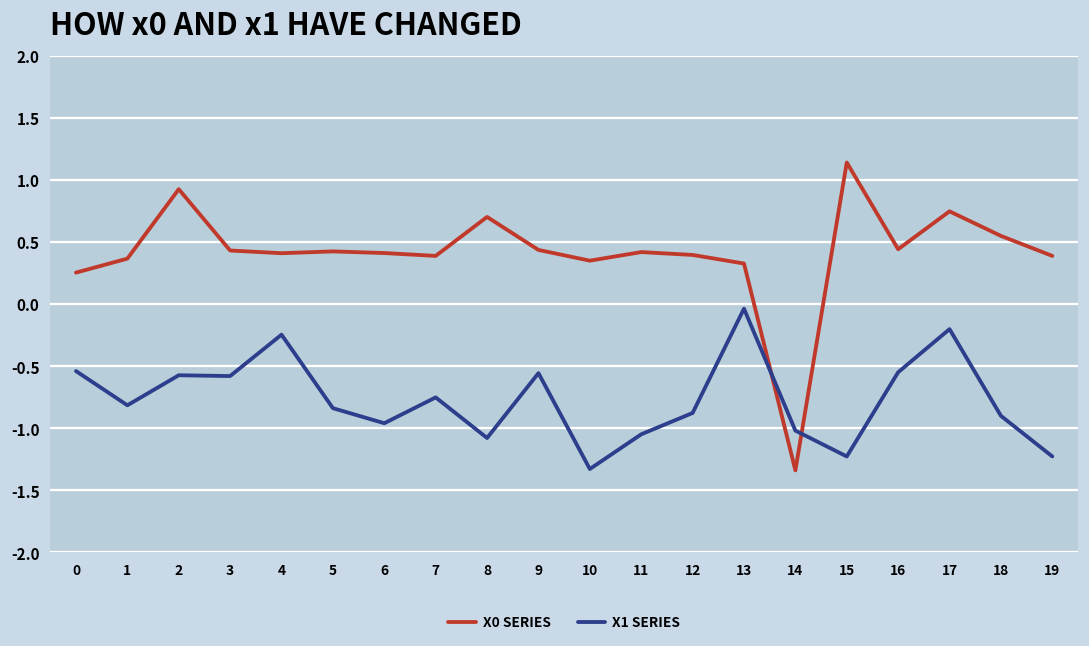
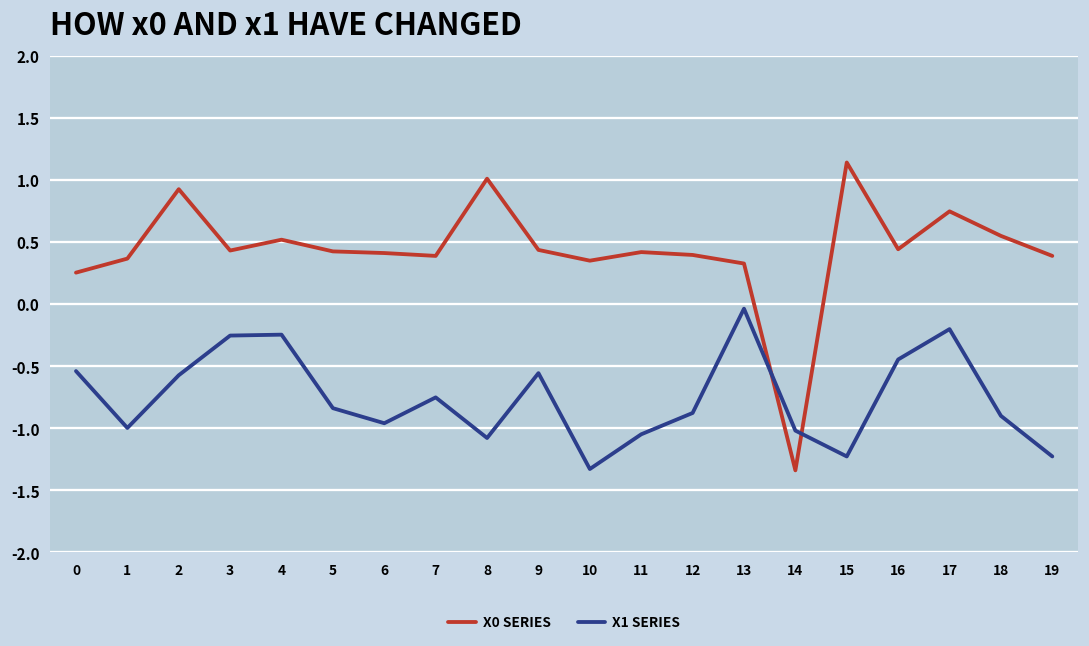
  {
    "X0 SERIES": {
      "0": 0.25,
      "1": 0.37,
      "2": 0.92,
      "3": 0.43,
-     "4": 0.41,
+     "4": 0.52,
      "5": 0.42,
      "6": 0.41,
      "7": 0.39,
-     "8": 0.70,
+     "8": 1.01,
      "9": 0.44,
      "10": 0.35,
      "11": 0.42,
      "12": 0.40,
      "13": 0.33,
      "14": -1.34,
      "15": 1.14,
      "16": 0.44,
      "17": 0.75,
      "18": 0.55,
      "19": 0.39
    },
    "X1 SERIES": {
      "0": -0.54,
-     "1": -0.82,
+     "1": -1.00,
      "2": -0.57,
-     "3": -0.58,
+     "3": -0.25,
      "4": -0.25,
      "5": -0.84,
      "6": -0.96,
      "7": -0.75,
      "8": -1.08,
      "9": -0.56,
      "10": -1.33,
      "11": -1.05,
      "12": -0.88,
      "13": -0.04,
      "14": -1.02,
      "15": -1.23,
-     "16": -0.55,
+     "16": -0.45,
      "17": -0.20,
      "18": -0.90,
      "19": -1.23
    }
  }
